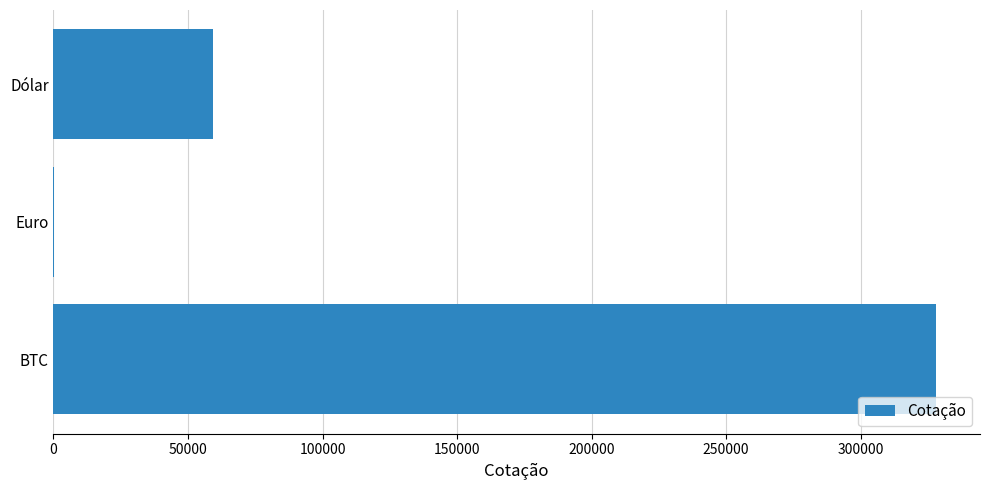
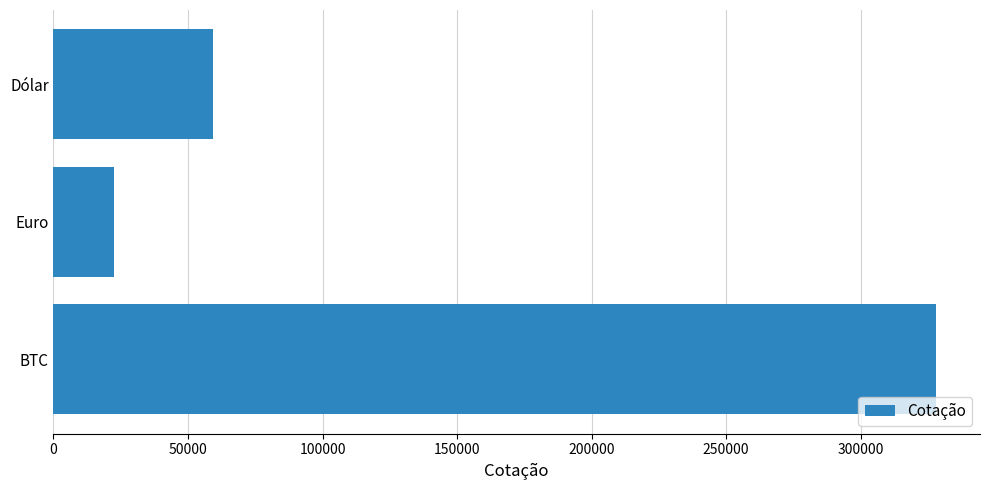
  {
    "Dólar": 59000,
-   "Euro": 0,
+   "Euro": 23000,
    "BTC": 328000
  }
